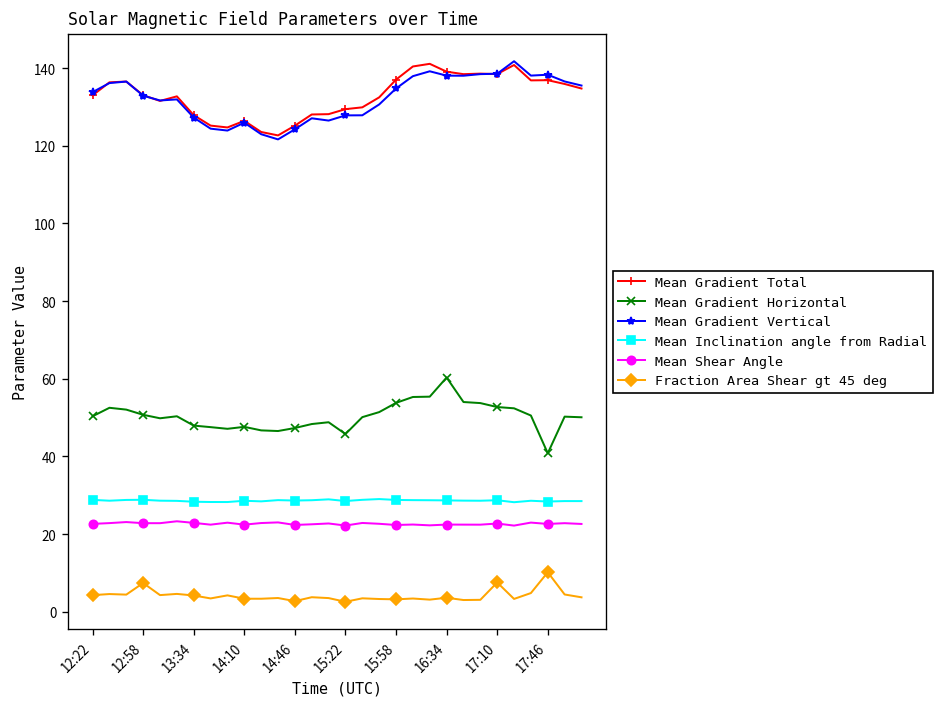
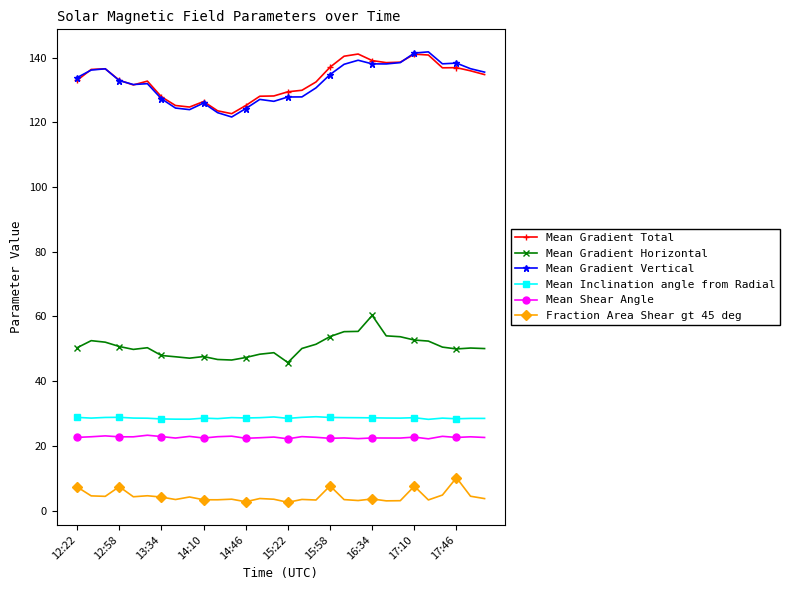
  {
    "Mean Gradient Total": {
      "12:22": 133,
      "14:46": 125,
      "15:22": 129,
      "15:58": 137,
      "16:34": 139,
-     "17:10": 138,
+     "17:10": 141,
      "17:46": 137
    },
    "Mean Gradient Horizontal": {
      "12:22": 50,
      "12:58": 51,
      "13:34": 48,
      "14:10": 48,
      "14:46": 47,
      "15:22": 46,
      "15:58": 54,
      "16:34": 60,
      "17:10": 53,
-     "17:46": 41
+     "17:46": 50
    },
    "Mean Gradient Vertical": {
      "12:22": 134,
      "14:46": 124,
      "15:22": 128,
      "15:58": 135,
      "16:34": 138,
-     "17:10": 139,
+     "17:10": 141,
      "17:46": 138
    },
    "Mean Inclination angle from Radial": {
      "12:22": 29,
      "12:58": 29,
      "13:34": 28,
      "14:10": 29,
      "14:46": 29,
      "15:22": 28,
      "15:58": 29,
      "16:34": 29,
      "17:10": 29,
      "17:46": 28
    },
    "Mean Shear Angle": {
      "12:22": 23,
      "12:58": 23,
      "13:34": 23,
      "14:10": 22,
      "14:46": 22,
      "15:22": 22,
      "15:58": 22,
      "16:34": 22,
      "17:10": 23,
      "17:46": 23
    },
    "Fraction Area Shear gt 45 deg": {
-     "12:22": 4,
+     "12:22": 7,
      "12:58": 7,
      "13:34": 4,
      "14:10": 3,
      "14:46": 3,
      "15:22": 3,
-     "15:58": 3,
+     "15:58": 8,
      "16:34": 4,
      "17:10": 8,
      "17:46": 10
    }
  }
